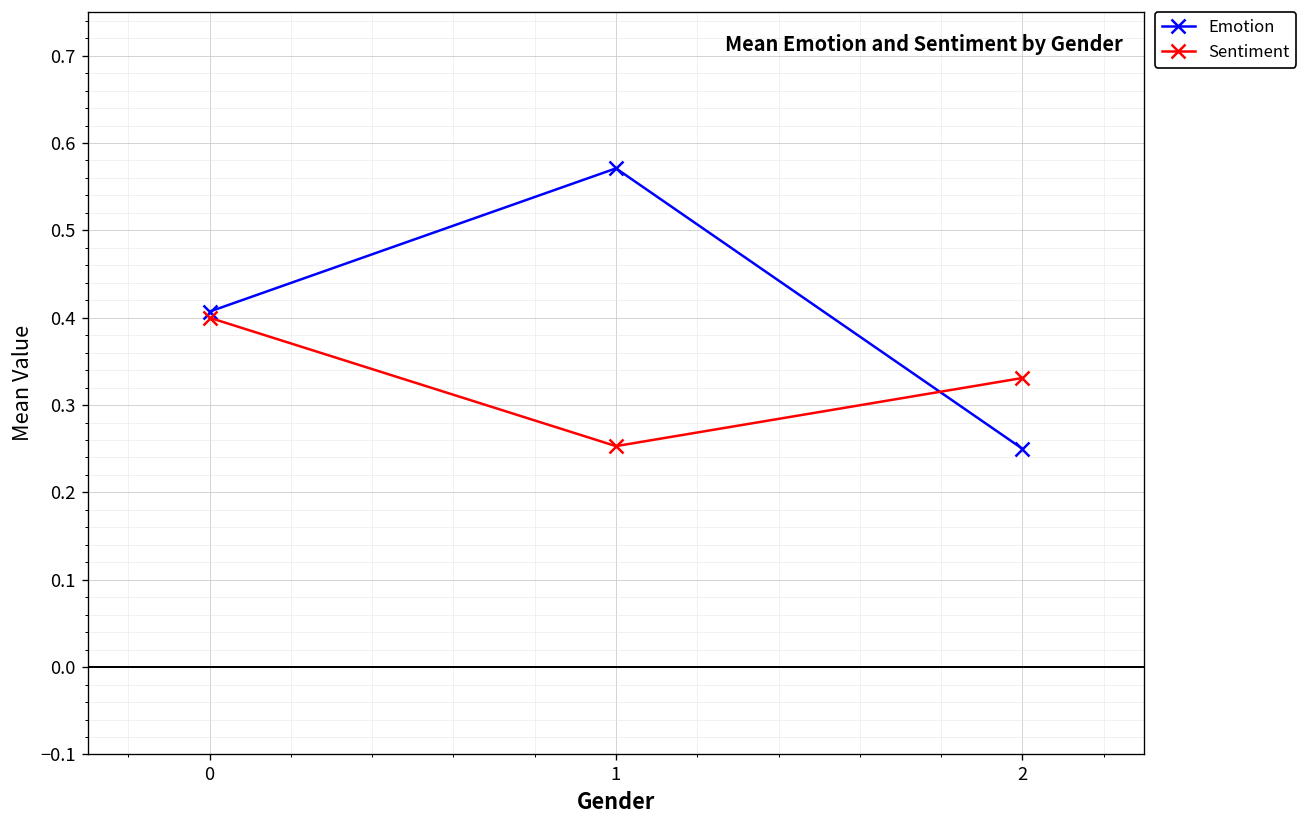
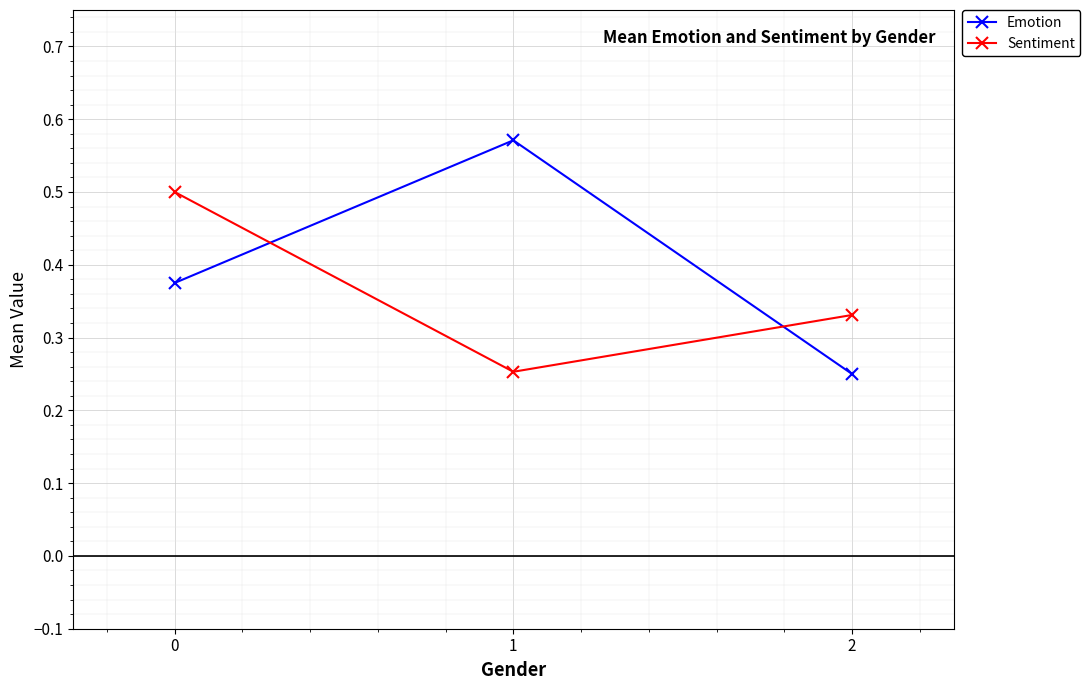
  {
    "Emotion": {
-     "0": 0.41,
+     "0": 0.38,
      "1": 0.57,
      "2": 0.25
    },
    "Sentiment": {
-     "0": 0.4,
+     "0": 0.5,
      "1": 0.25,
      "2": 0.33
    }
  }
